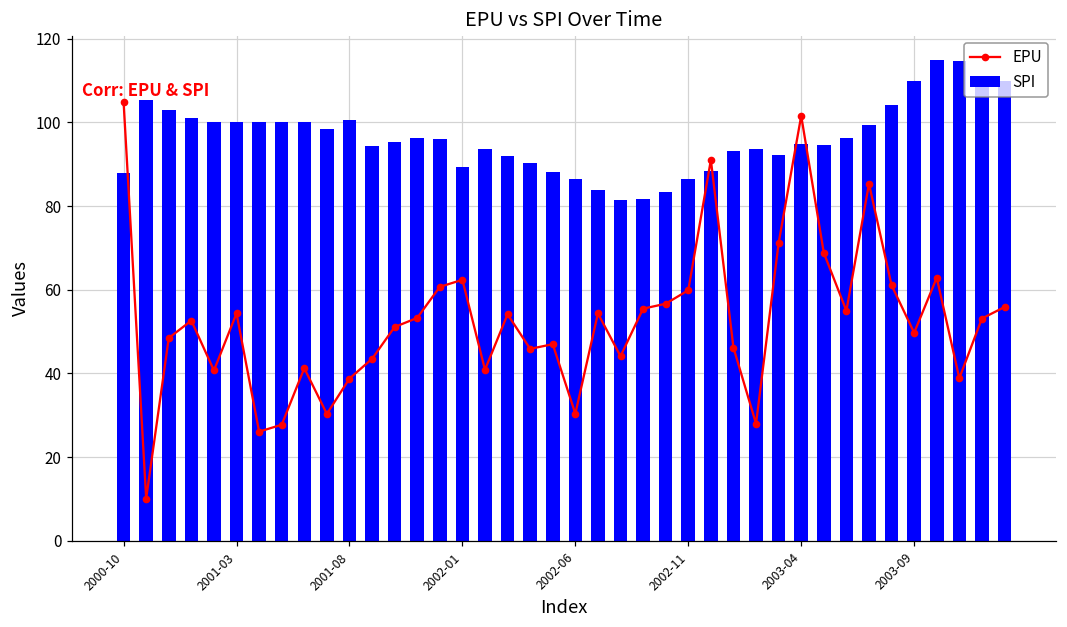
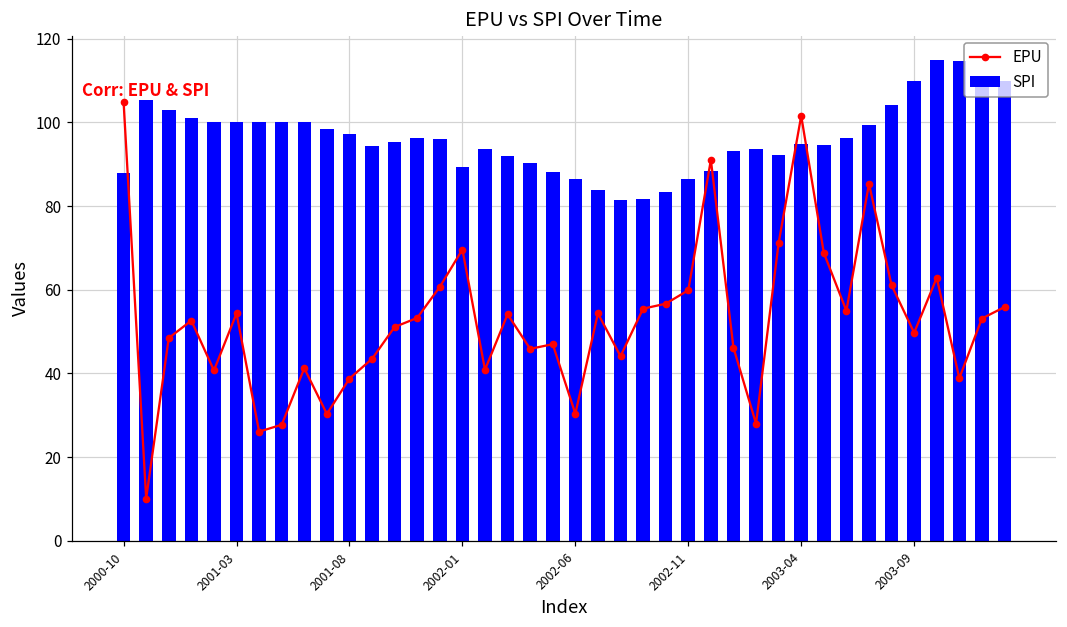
  {
    "EPU": {
      "2000-10": 105,
      "2001-03": 54,
      "2001-08": 39,
-     "2002-01": 62,
+     "2002-01": 70,
      "2002-06": 30,
      "2002-11": 60,
      "2003-04": 102,
      "2003-09": 50
    },
    "SPI": {
      "2000-10": 88,
      "2001-03": 100,
-     "2001-08": 101,
+     "2001-08": 97,
      "2002-01": 89,
      "2002-06": 87,
      "2002-11": 86,
      "2003-04": 95,
      "2003-09": 110
    }
  }
